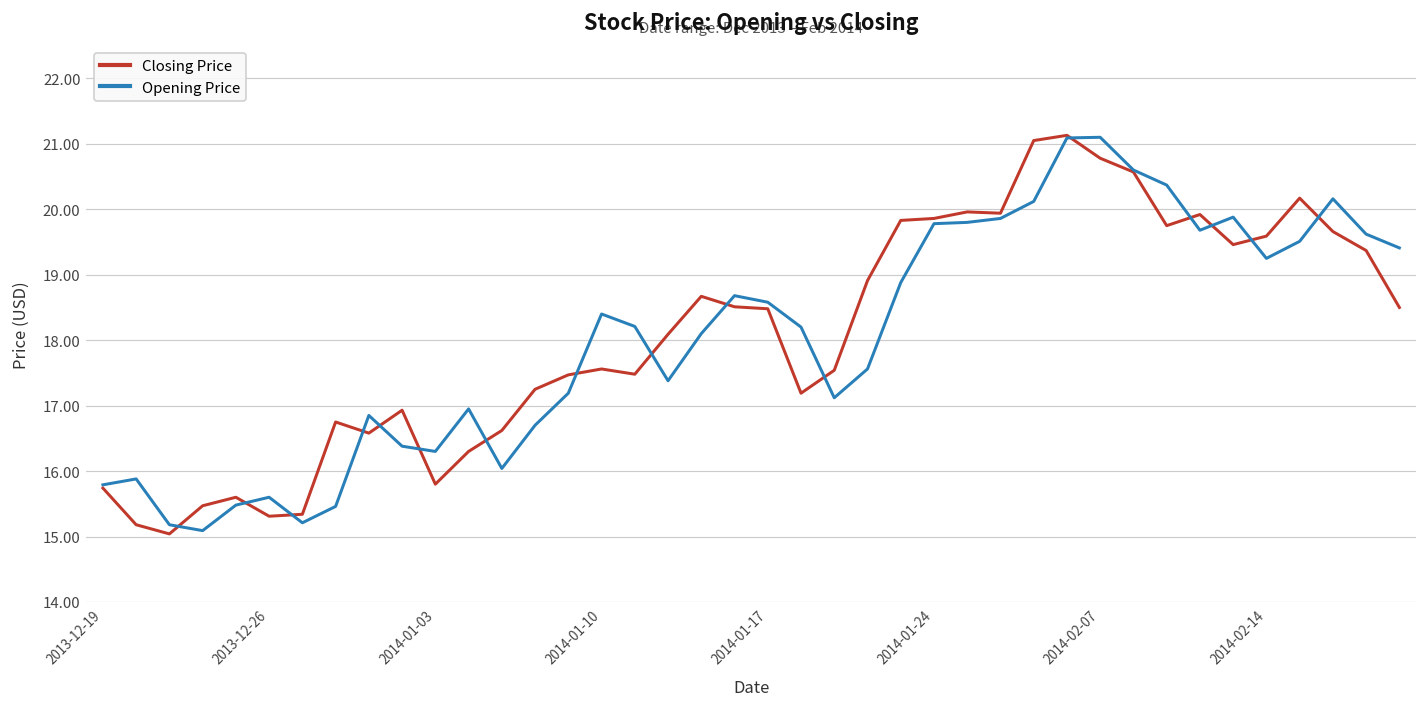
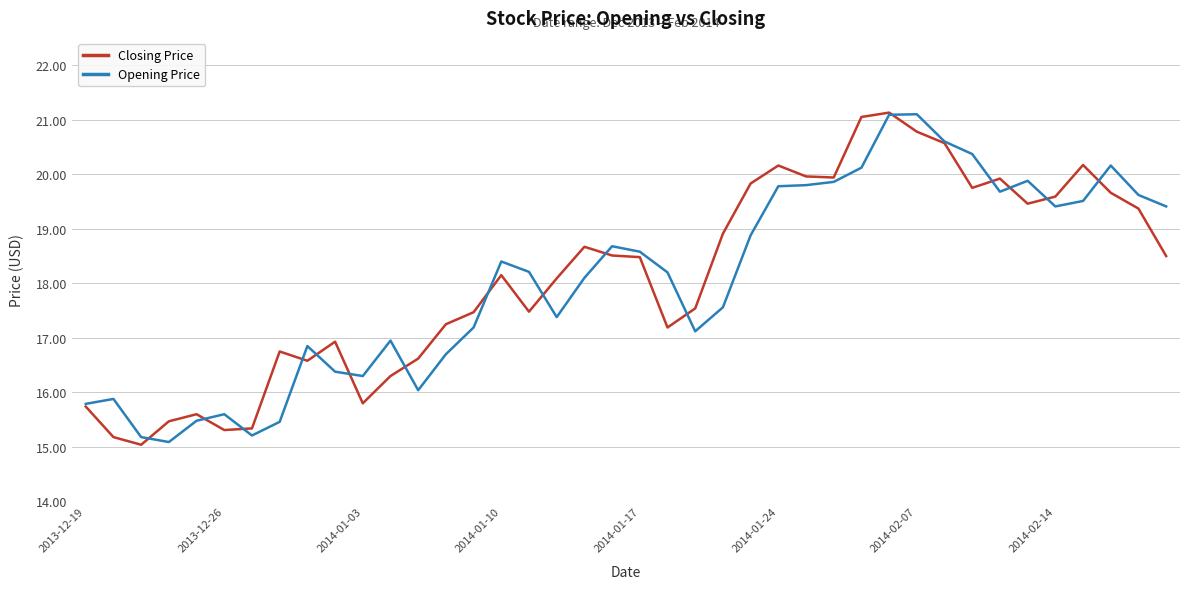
  {
    "Closing Price": {
      "2013-12-19": 15.7,
      "2013-12-26": 15.3,
      "2014-01-03": 15.8,
-     "2014-01-10": 17.6,
+     "2014-01-10": 18.2,
      "2014-01-17": 18.5,
-     "2014-01-24": 19.9,
+     "2014-01-24": 20.2,
      "2014-02-07": 20.8,
      "2014-02-14": 19.6
    },
    "Opening Price": {
      "2013-12-19": 15.8,
      "2013-12-26": 15.6,
      "2014-01-03": 16.3,
      "2014-01-10": 18.4,
      "2014-01-17": 18.6,
      "2014-01-24": 19.8,
      "2014-02-07": 21.1,
-     "2014-02-14": 19.3
+     "2014-02-14": 19.4
    }
  }
